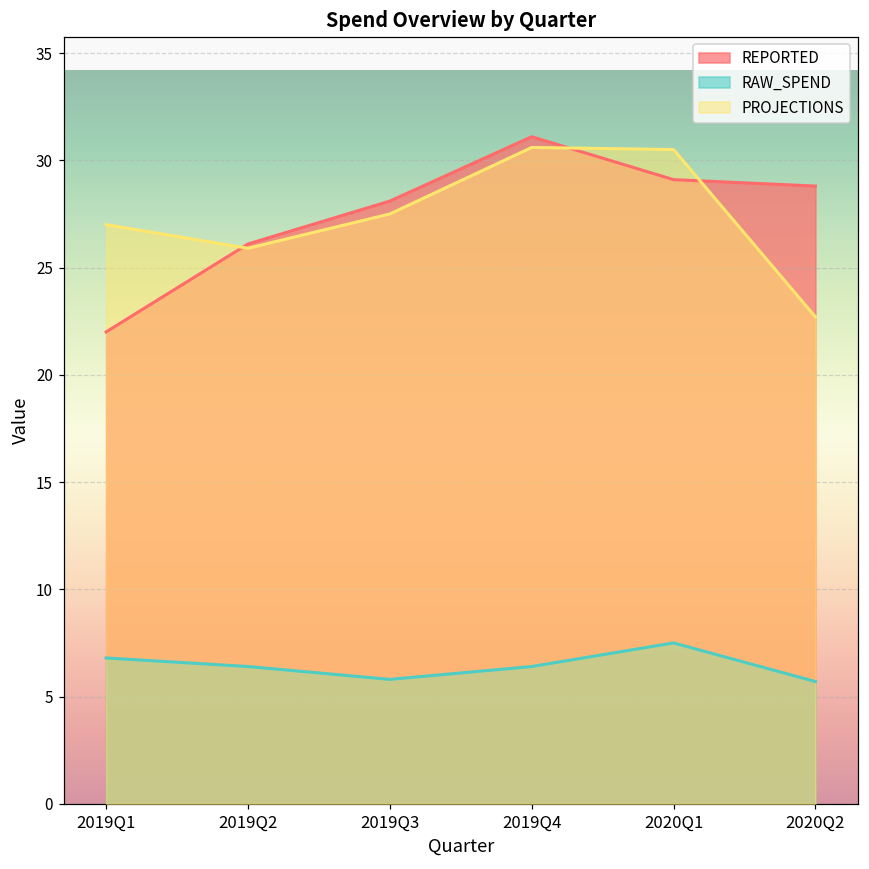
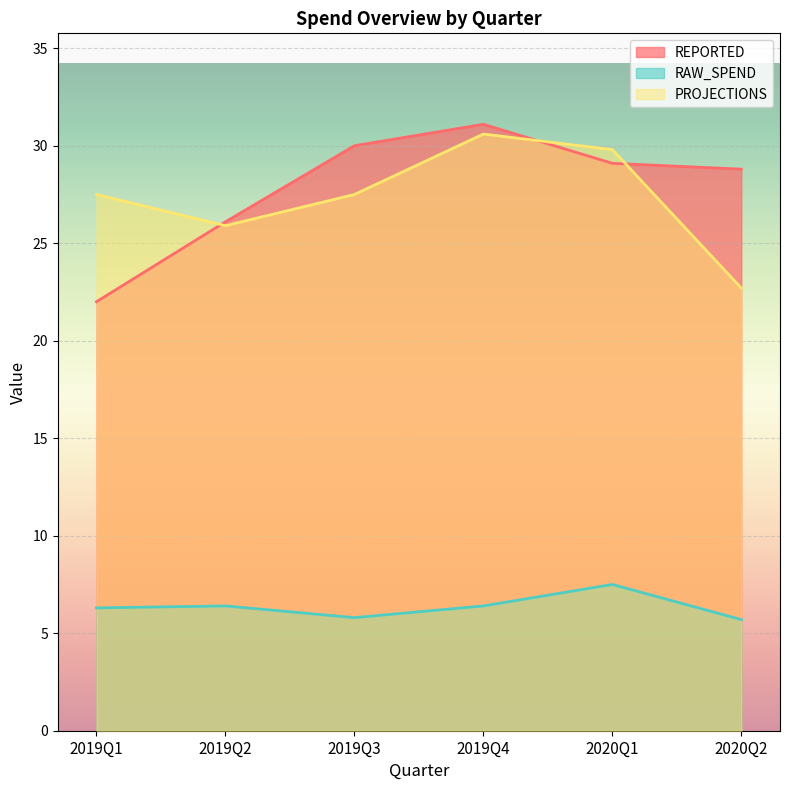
  {
    "REPORTED": {
      "2019Q1": 22.0,
      "2019Q2": 26.1,
-     "2019Q3": 28.1,
+     "2019Q3": 30.0,
      "2019Q4": 31.1,
      "2020Q1": 29.1,
      "2020Q2": 28.8
    },
    "RAW_SPEND": {
-     "2019Q1": 6.8,
+     "2019Q1": 6.3,
      "2019Q2": 6.4,
      "2019Q3": 5.8,
      "2019Q4": 6.4,
      "2020Q1": 7.5,
      "2020Q2": 5.7
    },
    "PROJECTIONS": {
-     "2019Q1": 27.0,
+     "2019Q1": 27.5,
      "2019Q2": 25.9,
      "2019Q3": 27.5,
      "2019Q4": 30.6,
-     "2020Q1": 30.5,
+     "2020Q1": 29.8,
      "2020Q2": 22.7
    }
  }
